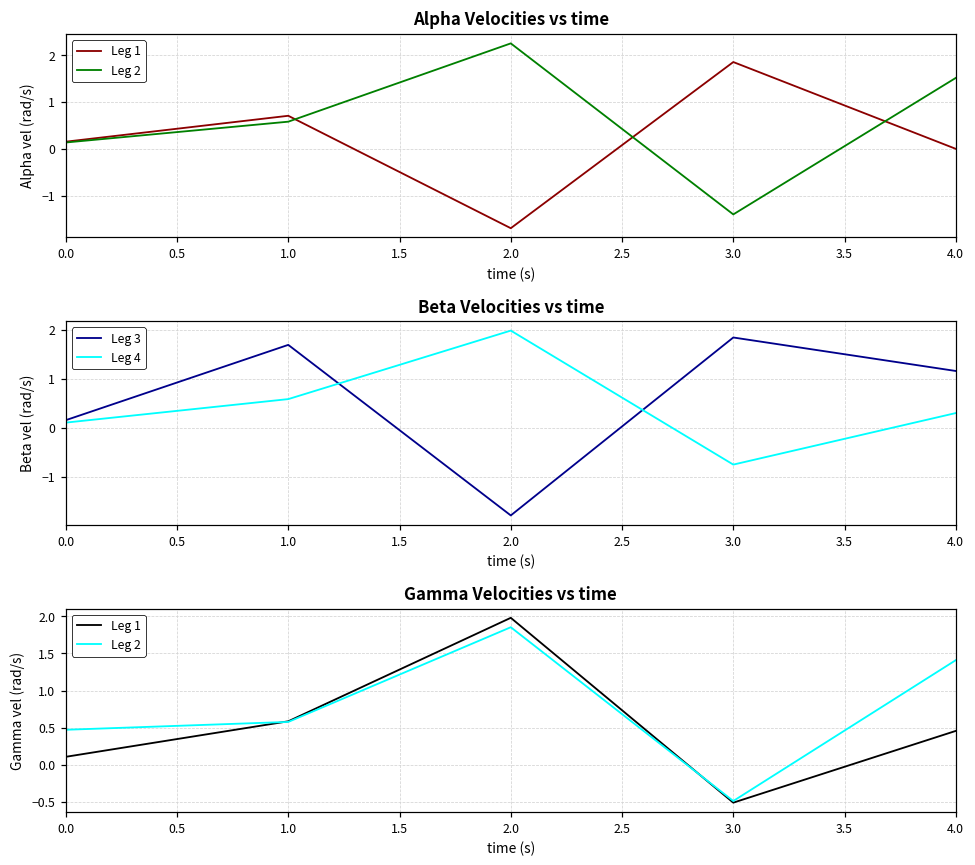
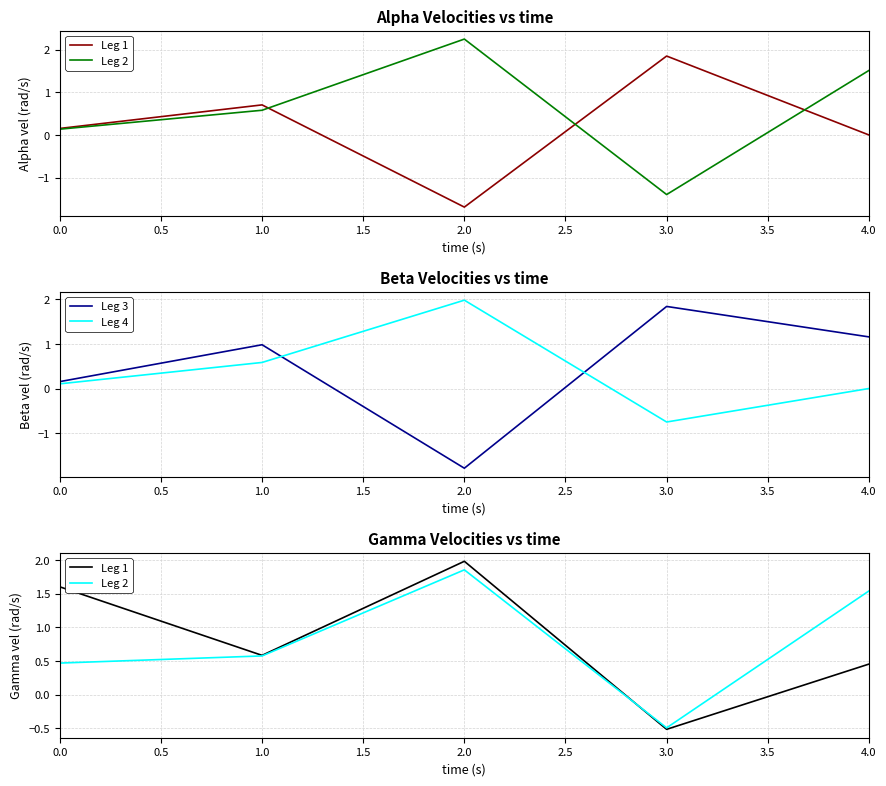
  {
    "Beta Velocities vs time": {
      "Leg 3": {
-       "1.0": 1.7,
+       "1.0": 1.0,
        "2.0": -1.8,
        "3.0": 1.8,
        "4.0": 1.2
      },
      "Leg 4": {
        "1.0": 0.6,
        "2.0": 2.0,
        "3.0": -0.8,
-       "4.0": 0.3
+       "4.0": 0.0
      }
    },
    "Gamma Velocities vs time": {
      "Leg 1": {
-       "0.0": 0.1,
+       "0.0": 1.6,
        "2.0": 2.0,
        "4.0": 0.5
      },
      "Leg 2": {
        "0.0": 0.5,
        "2.0": 1.9,
-       "4.0": 1.4
+       "4.0": 1.5
      }
    }
  }
